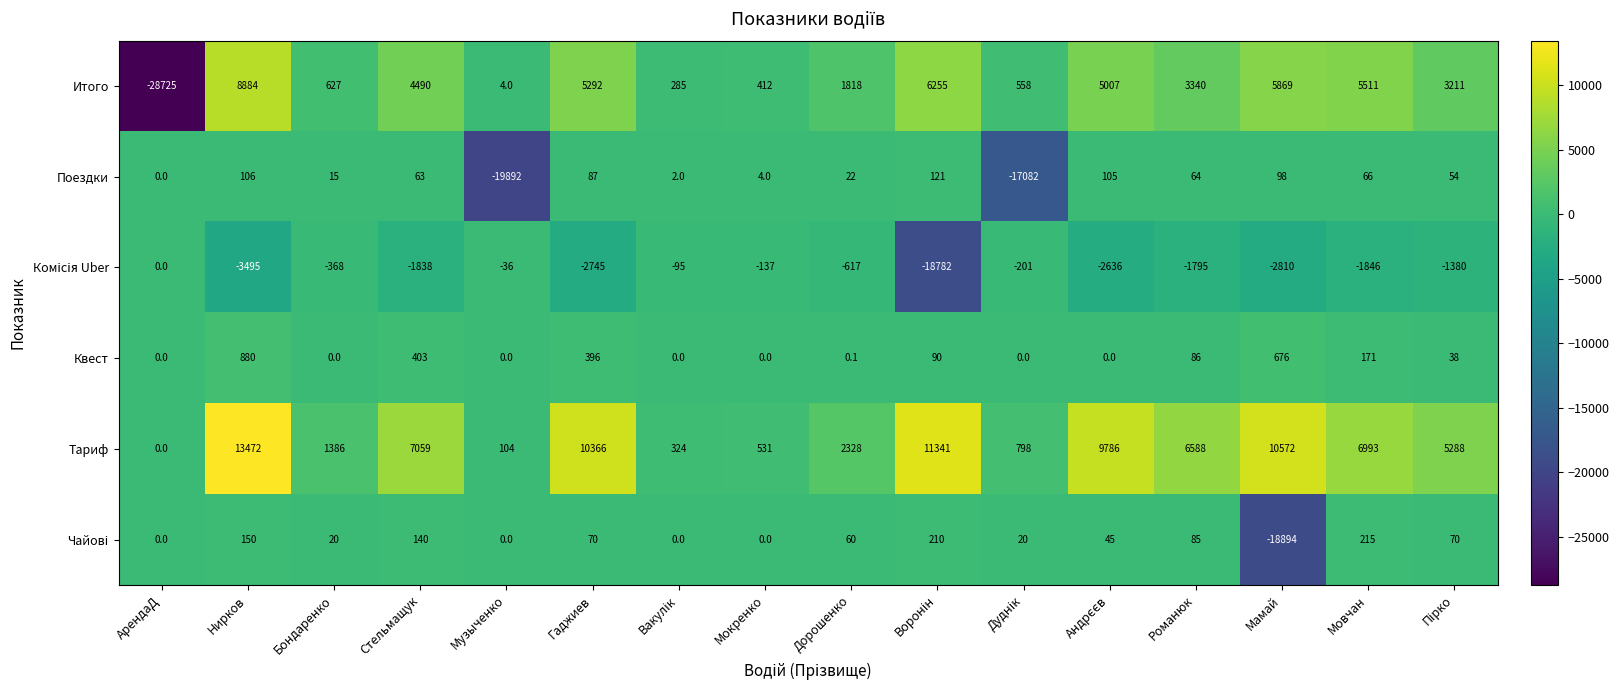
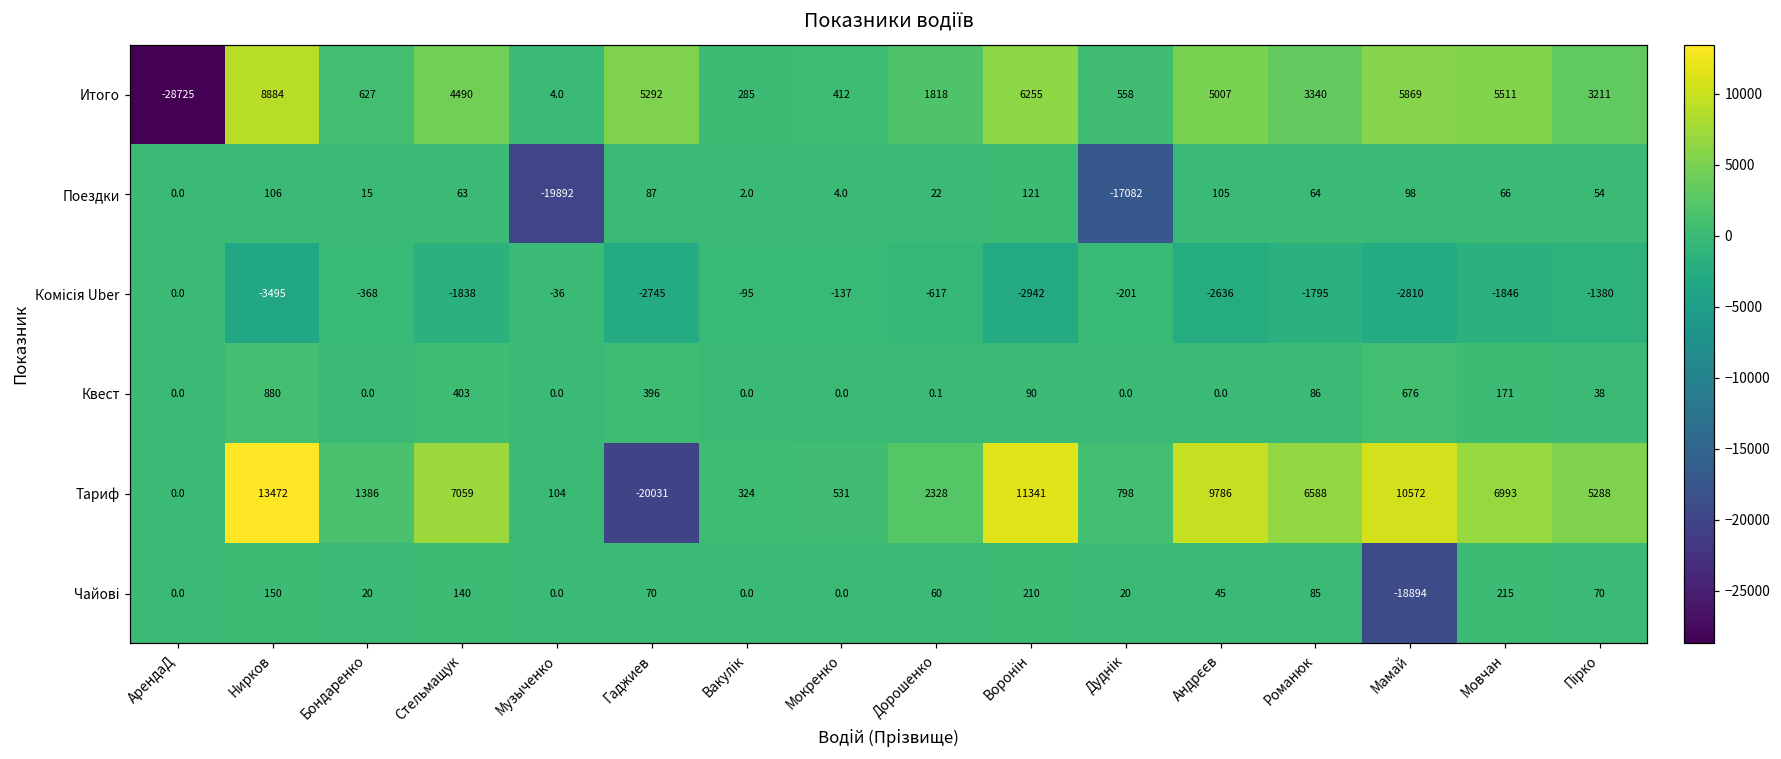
  {
    "Итого": {
      "АрендаД": -28725,
      "Нирков": 8884,
      "Бондаренко": 627,
      "Стельмащук": 4490,
      "Музыченко": 4.0,
      "Гаджиев": 5292,
      "Вакулік": 285,
      "Мокренко": 412,
      "Дорошенко": 1818,
      "Воронін": 6255,
      "Дуднік": 558,
      "Андрєєв": 5007,
      "Романюк": 3340,
      "Мамай": 5869,
      "Мовчан": 5511,
      "Пірко": 3211
    },
    "Поездки": {
      "АрендаД": 0.0,
      "Нирков": 106,
      "Бондаренко": 15,
      "Стельмащук": 63,
      "Музыченко": -19892,
      "Гаджиев": 87,
      "Вакулік": 2.0,
      "Мокренко": 4.0,
      "Дорошенко": 22,
      "Воронін": 121,
      "Дуднік": -17082,
      "Андрєєв": 105,
      "Романюк": 64,
      "Мамай": 98,
      "Мовчан": 66,
      "Пірко": 54
    },
    "Комісія Uber": {
      "АрендаД": 0.0,
      "Нирков": -3495,
      "Бондаренко": -368,
      "Стельмащук": -1838,
      "Музыченко": -36,
      "Гаджиев": -2745,
      "Вакулік": -95,
      "Мокренко": -137,
      "Дорошенко": -617,
-     "Воронін": -18782,
+     "Воронін": -2942,
      "Дуднік": -201,
      "Андрєєв": -2636,
      "Романюк": -1795,
      "Мамай": -2810,
      "Мовчан": -1846,
      "Пірко": -1380
    },
    "Квест": {
      "АрендаД": 0.0,
      "Нирков": 880,
      "Бондаренко": 0.0,
      "Стельмащук": 403,
      "Музыченко": 0.0,
      "Гаджиев": 396,
      "Вакулік": 0.0,
      "Мокренко": 0.0,
      "Дорошенко": 0.1,
      "Воронін": 90,
      "Дуднік": 0.0,
      "Андрєєв": 0.0,
      "Романюк": 86,
      "Мамай": 676,
      "Мовчан": 171,
      "Пірко": 38
    },
    "Тариф": {
      "АрендаД": 0.0,
      "Нирков": 13472,
      "Бондаренко": 1386,
      "Стельмащук": 7059,
      "Музыченко": 104,
-     "Гаджиев": 10366,
+     "Гаджиев": -20031,
      "Вакулік": 324,
      "Мокренко": 531,
      "Дорошенко": 2328,
      "Воронін": 11341,
      "Дуднік": 798,
      "Андрєєв": 9786,
      "Романюк": 6588,
      "Мамай": 10572,
      "Мовчан": 6993,
      "Пірко": 5288
    },
    "Чайові": {
      "АрендаД": 0.0,
      "Нирков": 150,
      "Бондаренко": 20,
      "Стельмащук": 140,
      "Музыченко": 0.0,
      "Гаджиев": 70,
      "Вакулік": 0.0,
      "Мокренко": 0.0,
      "Дорошенко": 60,
      "Воронін": 210,
      "Дуднік": 20,
      "Андрєєв": 45,
      "Романюк": 85,
      "Мамай": -18894,
      "Мовчан": 215,
      "Пірко": 70
    }
  }
